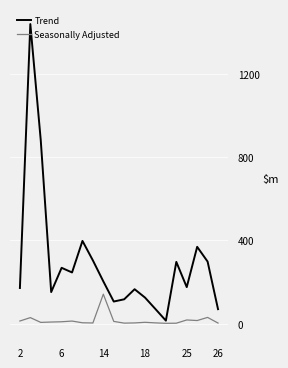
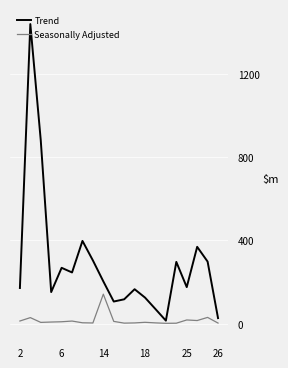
  {
    "Trend": {
      "2": 170,
      "14": 200,
      "18": 130,
-     "26": 70
+     "26": 30
    },
    "Seasonally Adjusted": {
      "2": 10,
      "14": 140,
      "18": 10,
      "26": 0
    }
  }
